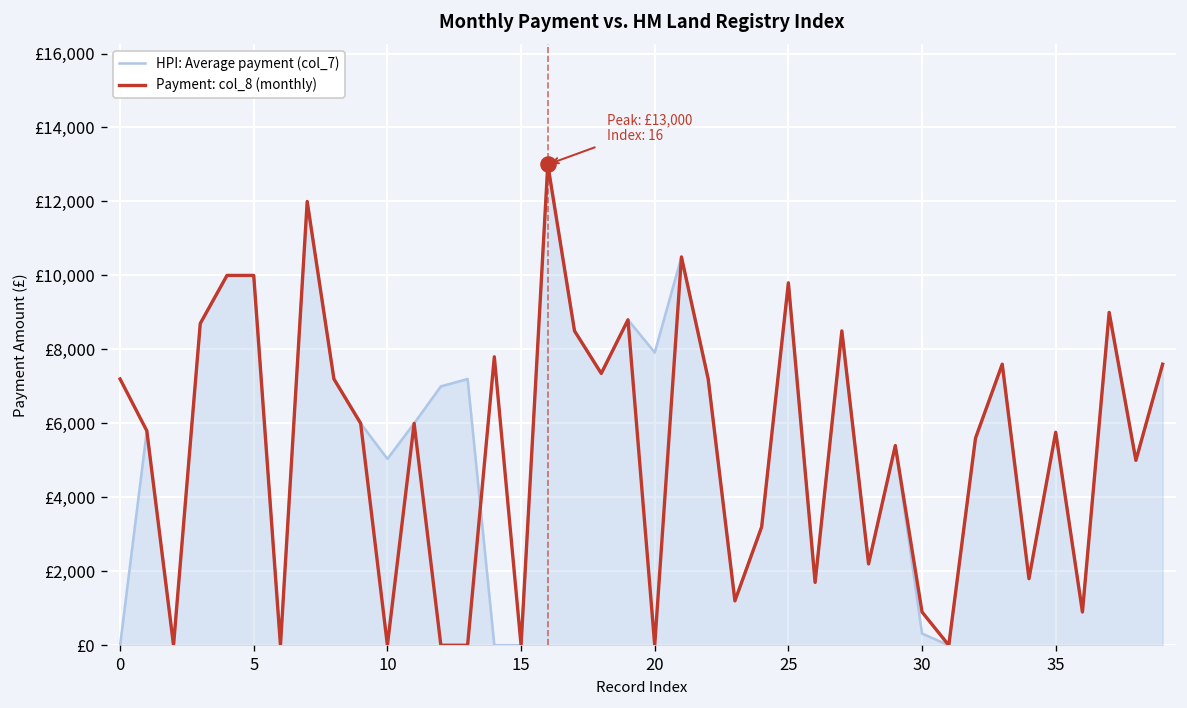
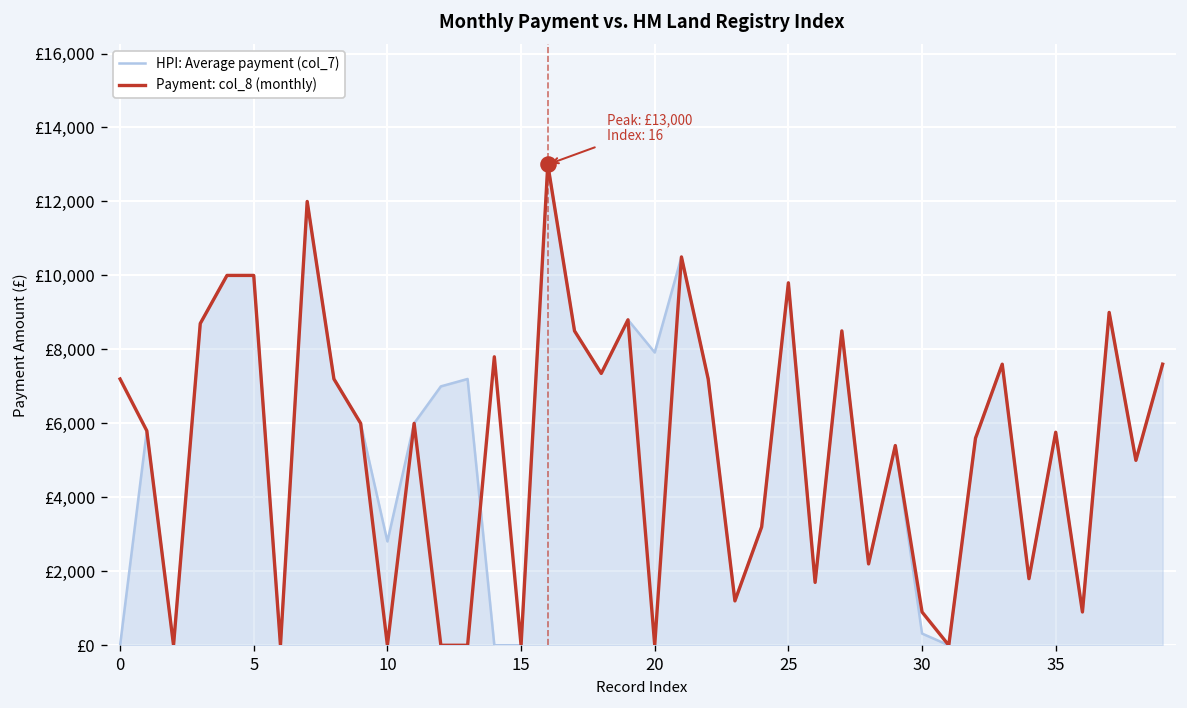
  {
    "HPI: Average payment (col_7)": {
      "0": "£0",
-     "10": "£5,000",
+     "10": "£2,800",
      "20": "£7,900",
      "30": "£300"
    }
  }
